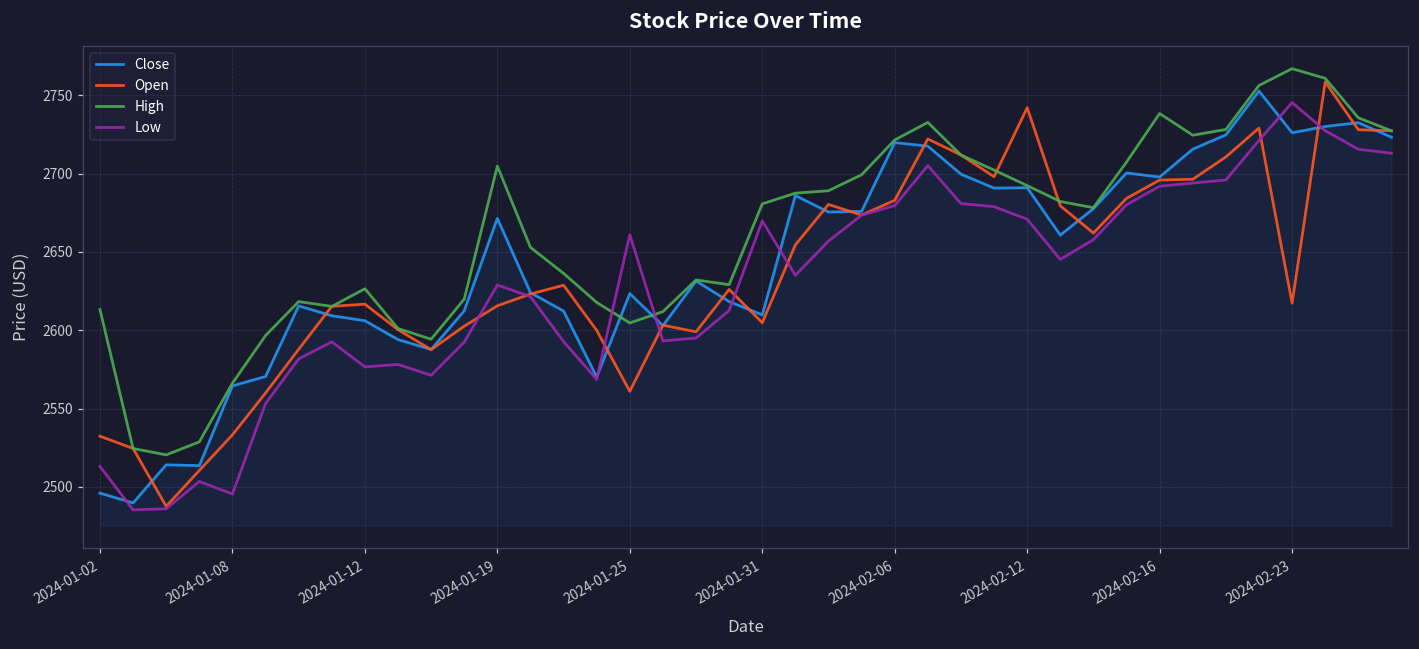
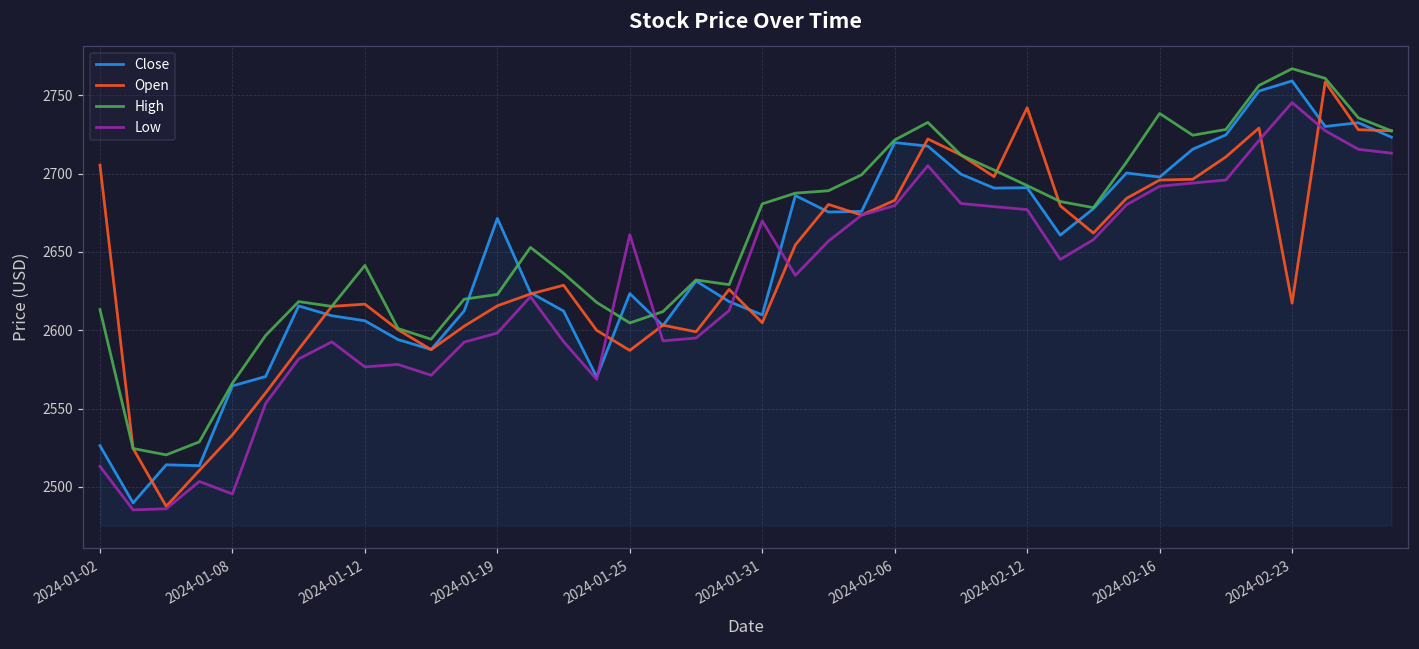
  {
    "Close": {
-     "2024-01-02": 2496,
+     "2024-01-02": 2526,
      "2024-01-12": 2606,
      "2024-01-19": 2671,
      "2024-01-25": 2623,
      "2024-01-31": 2610,
      "2024-02-16": 2698,
-     "2024-02-23": 2726
+     "2024-02-23": 2759
    },
    "Open": {
-     "2024-01-02": 2532,
+     "2024-01-02": 2706,
      "2024-01-08": 2533,
      "2024-01-12": 2617,
      "2024-01-19": 2616,
-     "2024-01-25": 2561,
+     "2024-01-25": 2587,
      "2024-01-31": 2605,
      "2024-02-06": 2683,
      "2024-02-12": 2742,
      "2024-02-16": 2696,
      "2024-02-23": 2617
    },
    "High": {
      "2024-01-02": 2613,
-     "2024-01-12": 2627,
-     "2024-01-19": 2705,
+     "2024-01-12": 2641,
+     "2024-01-19": 2623,
      "2024-01-25": 2605,
      "2024-01-31": 2681,
      "2024-02-16": 2738,
      "2024-02-23": 2767
    },
    "Low": {
      "2024-01-02": 2513,
      "2024-01-08": 2495,
      "2024-01-12": 2577,
-     "2024-01-19": 2629,
+     "2024-01-19": 2598,
      "2024-01-25": 2661,
      "2024-01-31": 2670,
      "2024-02-06": 2680,
-     "2024-02-12": 2671,
+     "2024-02-12": 2677,
      "2024-02-16": 2692,
      "2024-02-23": 2745
    }
  }
